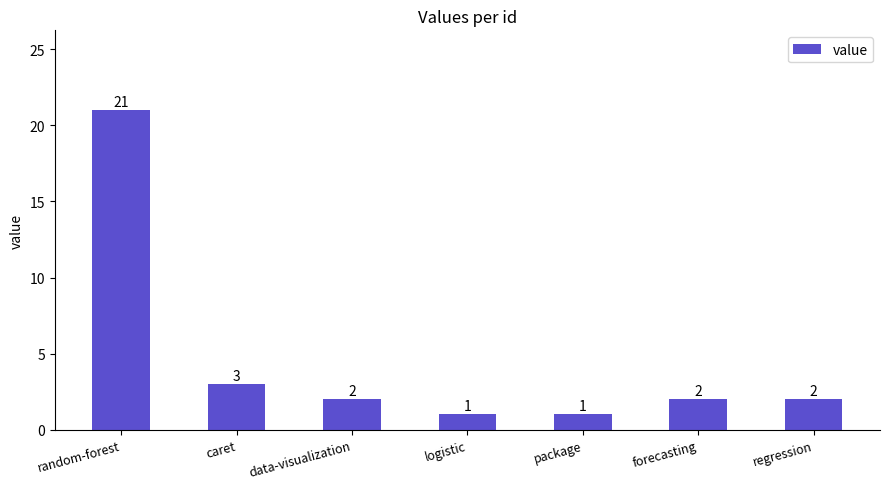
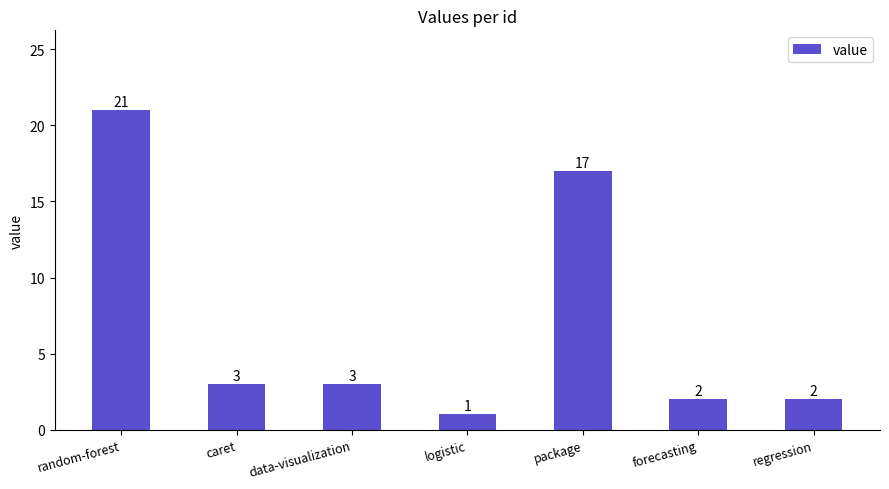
  {
    "random-forest": 21,
    "caret": 3,
-   "data-visualization": 2,
+   "data-visualization": 3,
    "logistic": 1,
-   "package": 1,
+   "package": 17,
    "forecasting": 2,
    "regression": 2
  }
